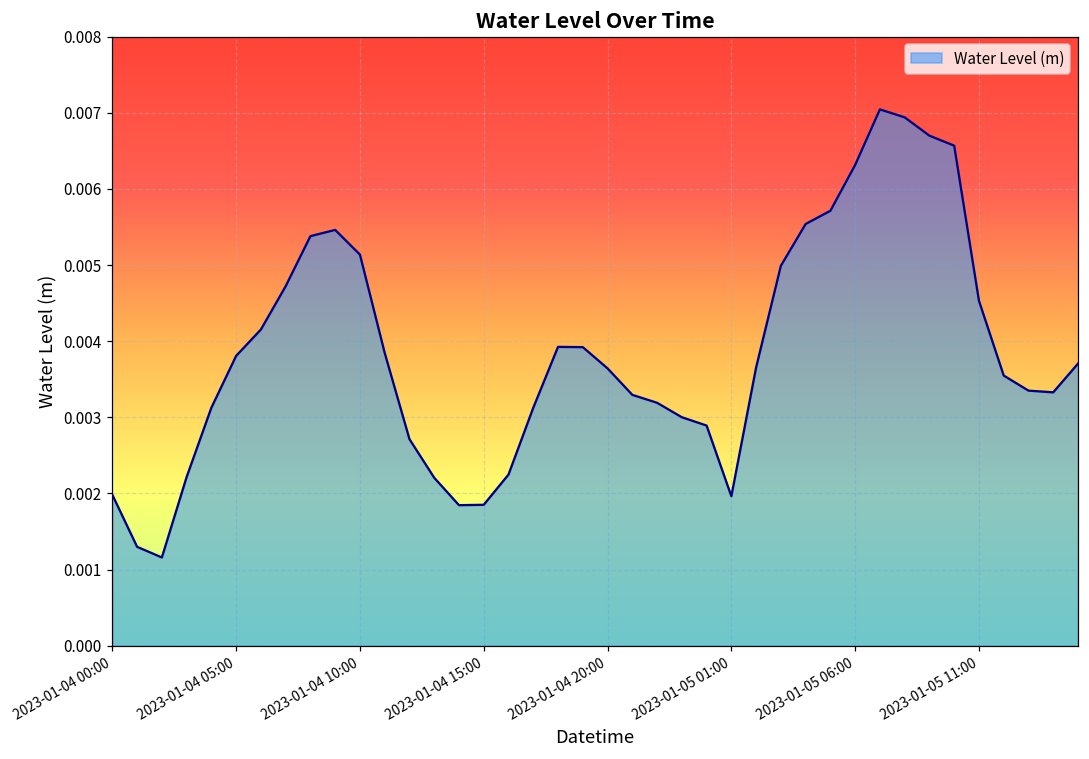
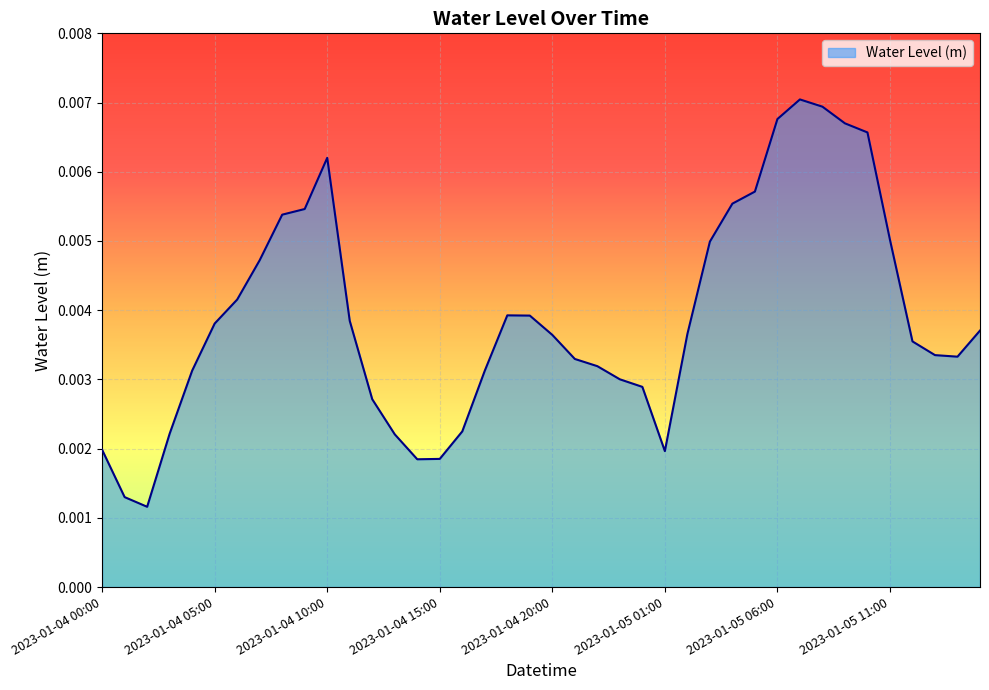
  {
    "2023-01-04 00:00": 0.0020,
    "2023-01-04 05:00": 0.0038,
-   "2023-01-04 10:00": 0.0051,
+   "2023-01-04 10:00": 0.0062,
    "2023-01-04 15:00": 0.0019,
    "2023-01-04 20:00": 0.0036,
    "2023-01-05 01:00": 0.0020,
-   "2023-01-05 06:00": 0.0063,
-   "2023-01-05 11:00": 0.0045
+   "2023-01-05 06:00": 0.0068,
+   "2023-01-05 11:00": 0.0050
  }
